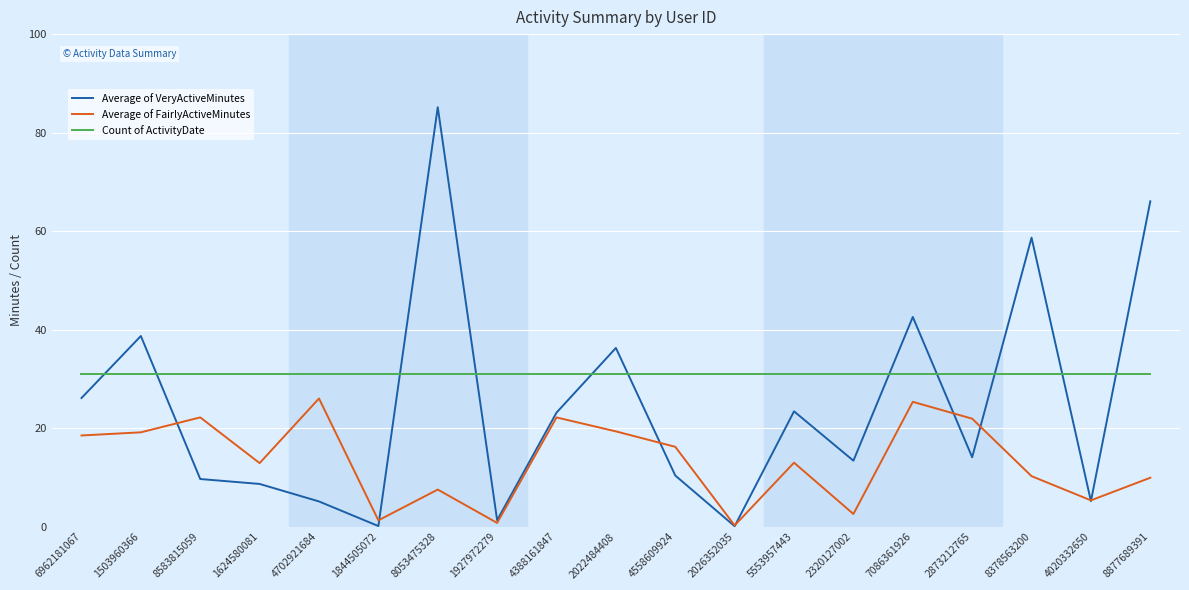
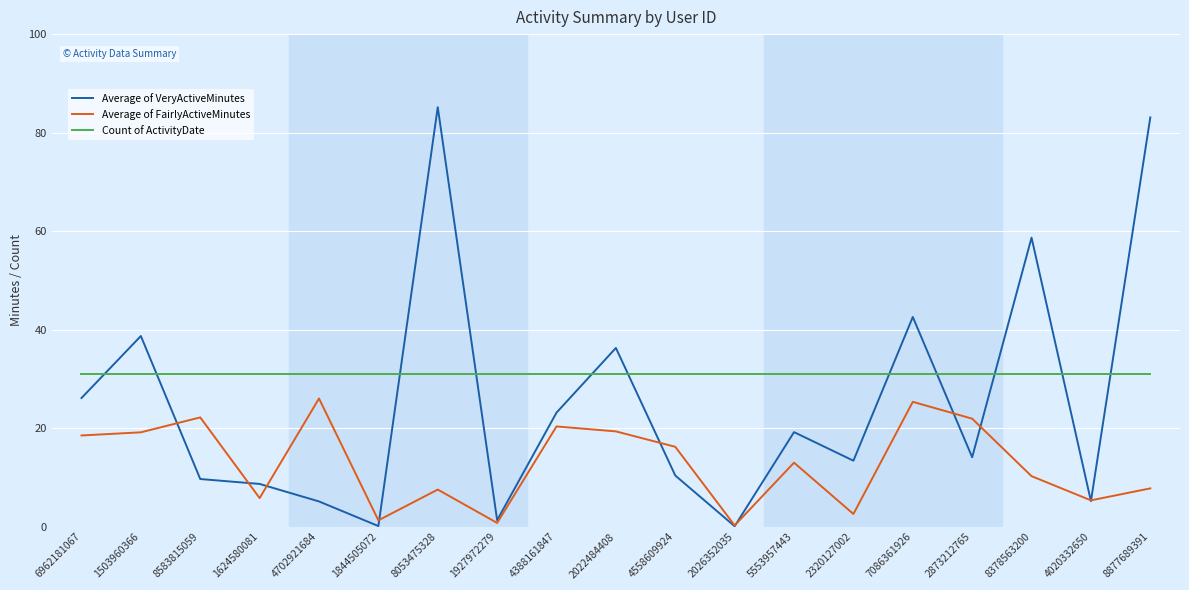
  {
    "Average of VeryActiveMinutes": {
      "6962181067": 26,
      "1503960366": 39,
      "8583815059": 10,
      "1624580081": 9,
      "4702921684": 5,
      "1844505072": 0,
      "8053475328": 85,
      "1927972279": 1,
      "4388161847": 23,
      "2022484408": 36,
      "4558609924": 10,
-     "5553957443": 23,
+     "5553957443": 19,
      "2320127002": 13,
      "7086361926": 43,
      "2873212765": 14,
      "8378563200": 59,
-     "8877689391": 66
+     "8877689391": 83
    },
    "Average of FairlyActiveMinutes": {
      "6962181067": 19,
      "1503960366": 19,
      "8583815059": 22,
-     "1624580081": 13,
+     "1624580081": 6,
      "4702921684": 26,
      "1844505072": 1,
      "8053475328": 8,
      "1927972279": 1,
-     "4388161847": 22,
+     "4388161847": 20,
      "2022484408": 19,
      "4558609924": 16,
      "5553957443": 13,
      "2320127002": 3,
      "7086361926": 25,
      "2873212765": 22,
      "8378563200": 10,
-     "8877689391": 10
+     "8877689391": 8
    },
    "Count of ActivityDate": {
      "6962181067": 31,
      "1503960366": 31,
      "8583815059": 31,
      "1624580081": 31,
      "4702921684": 31,
      "1844505072": 31,
      "8053475328": 31,
      "1927972279": 31,
      "4388161847": 31,
      "2022484408": 31,
      "4558609924": 31,
      "2026352035": 31,
      "5553957443": 31,
      "2320127002": 31,
      "7086361926": 31,
      "2873212765": 31,
      "8378563200": 31,
      "4020332650": 31,
      "8877689391": 31
    }
  }
